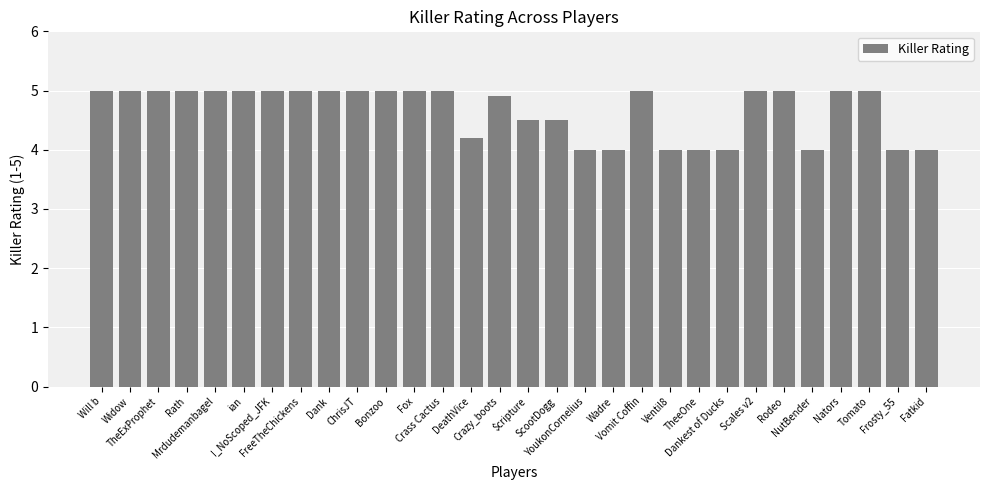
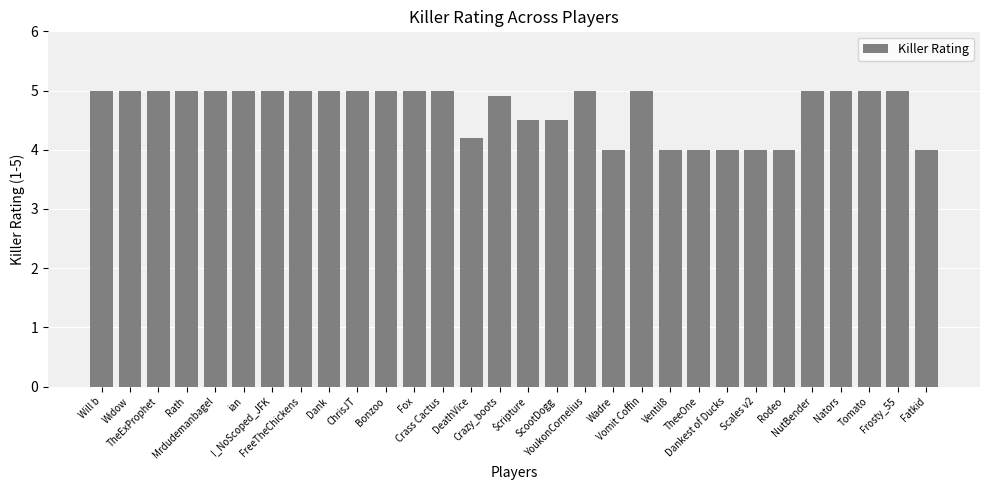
  {
    "Will b": 5,
    "Widow": 5,
    "TheExProphet": 5,
    "Rath": 5,
    "Mrdudemanbagel": 5,
    "ian": 5,
    "I_NoScoped_JFK": 5,
    "FreeTheChickens": 5,
    "Dank": 5,
    "ChrisJT": 5,
    "Bonzoo": 5,
    "Fox": 5,
    "Crass Cactus": 5,
    "DeathVice": 4.2,
    "Crazy_boots": 4.9,
    "$cripture": 4.5,
    "ScootDogg": 4.5,
-   "YoukonCornelius": 4,
+   "YoukonCornelius": 5,
    "Wadre": 4,
    "Vomit Coffin": 5,
    "Ventil8": 4,
    "TheeOne": 4,
    "Dankest of Ducks": 4,
-   "Scales v2": 5,
-   "Rodeo": 5,
-   "NutBender": 4,
+   "Scales v2": 4,
+   "Rodeo": 4,
+   "NutBender": 5,
    "Nators": 5,
    "Tomato": 5,
-   "Frosty_55": 4,
+   "Frosty_55": 5,
    "Fatkid": 4
  }
